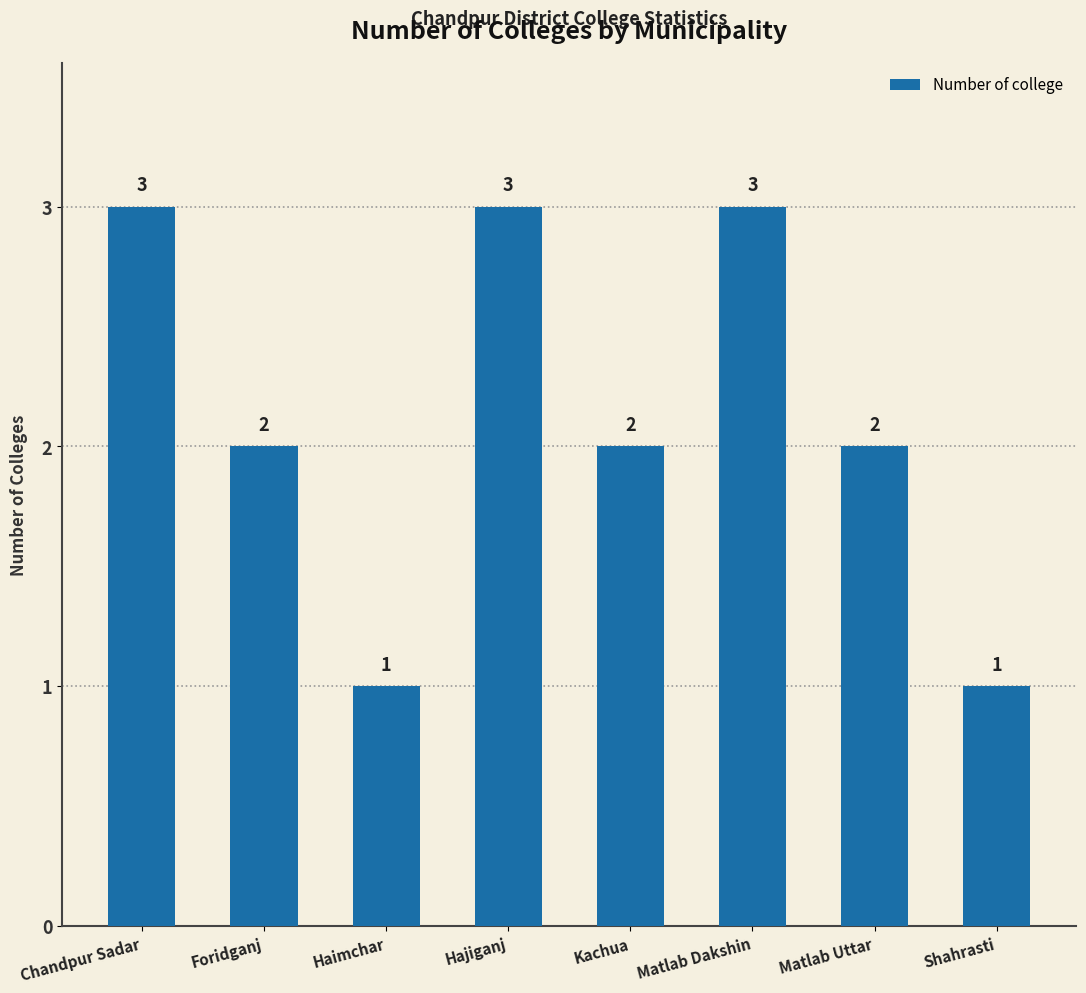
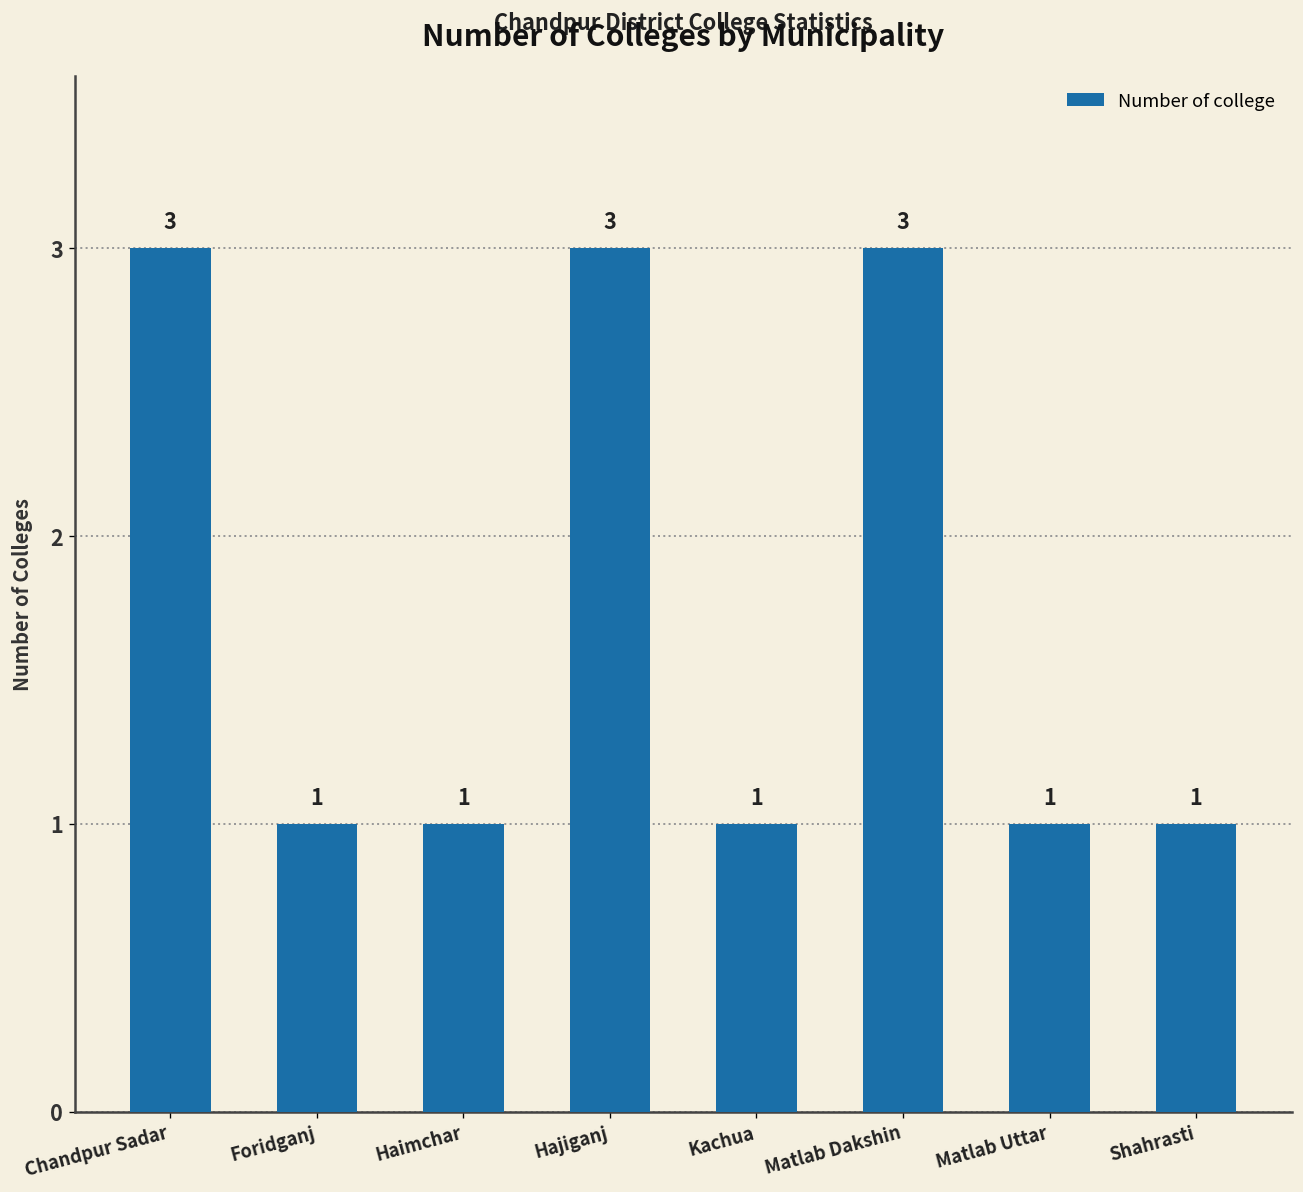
  {
    "Chandpur Sadar": 3,
-   "Foridganj": 2,
+   "Foridganj": 1,
    "Haimchar": 1,
    "Hajiganj": 3,
-   "Kachua": 2,
+   "Kachua": 1,
    "Matlab Dakshin": 3,
-   "Matlab Uttar": 2,
+   "Matlab Uttar": 1,
    "Shahrasti": 1
  }
